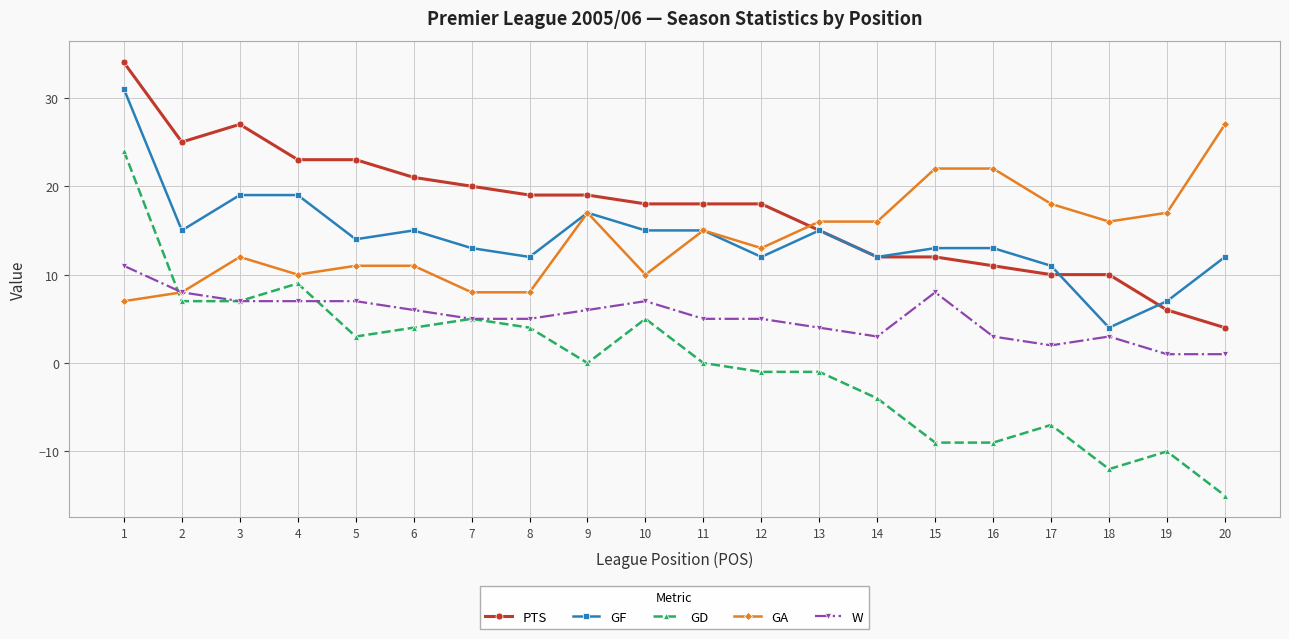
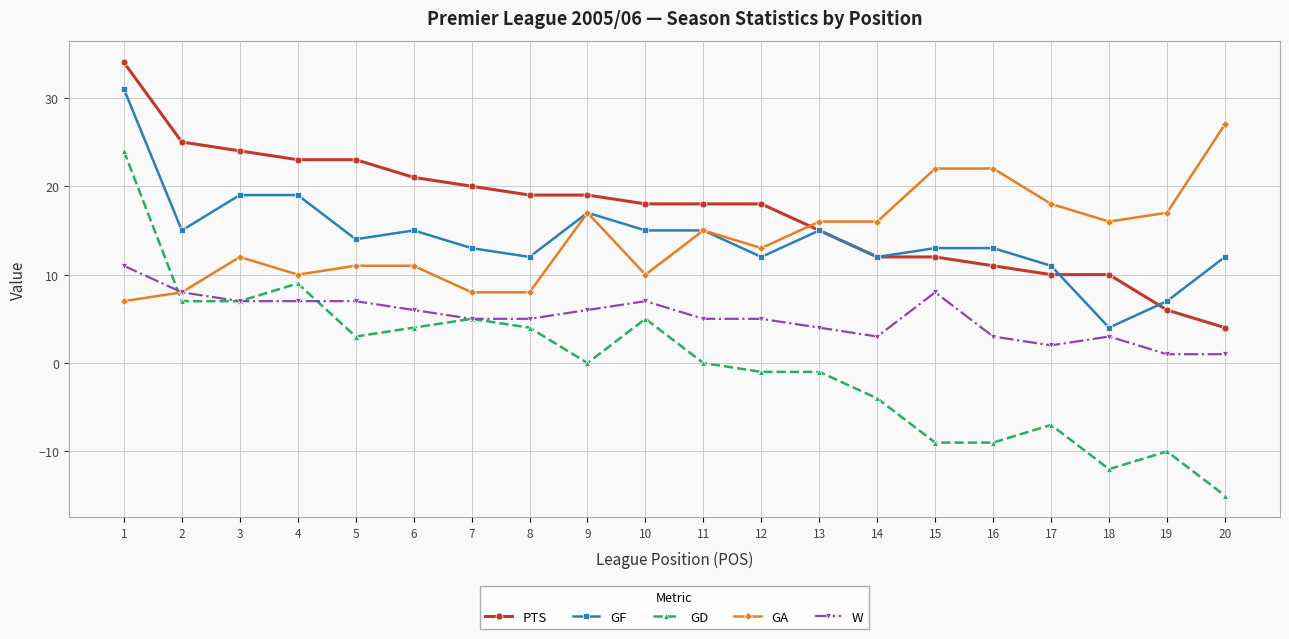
  {
    "PTS": {
      "1": 34,
      "2": 25,
-     "3": 27,
+     "3": 24,
      "4": 23,
      "5": 23,
      "6": 21,
      "7": 20,
      "8": 19,
      "9": 19,
      "10": 18,
      "11": 18,
      "12": 18,
      "15": 12,
      "16": 11,
      "17": 10,
      "18": 10,
      "19": 6,
      "20": 4
    },
    "GF": {
      "1": 31,
      "2": 15,
      "3": 19,
      "4": 19,
      "5": 14,
      "6": 15,
      "7": 13,
      "8": 12,
      "10": 15,
      "12": 12,
      "15": 13,
      "16": 13,
      "17": 11,
      "18": 4,
      "19": 7,
      "20": 12
    },
    "GD": {
      "1": 24,
      "2": 7,
      "4": 9,
      "5": 3,
      "6": 4,
      "8": 4,
      "9": 0,
      "10": 5,
      "11": 0,
      "12": -1,
      "13": -1,
      "14": -4,
      "15": -9,
      "16": -9,
      "17": -7,
      "18": -12,
      "19": -10,
      "20": -15
    },
    "GA": {
      "1": 7,
      "3": 12,
      "4": 10,
      "5": 11,
      "6": 11,
      "7": 8,
      "8": 8,
      "10": 10,
      "12": 13,
      "13": 16,
      "14": 16,
      "15": 22,
      "16": 22,
      "17": 18,
      "18": 16,
      "19": 17,
      "20": 27
    },
    "W": {
      "1": 11,
      "4": 7,
      "5": 7,
      "6": 6,
      "8": 5,
      "9": 6,
      "10": 7,
      "11": 5,
      "12": 5,
      "13": 4,
      "14": 3,
      "15": 8,
      "16": 3,
      "17": 2,
      "18": 3,
      "19": 1,
      "20": 1
    }
  }
